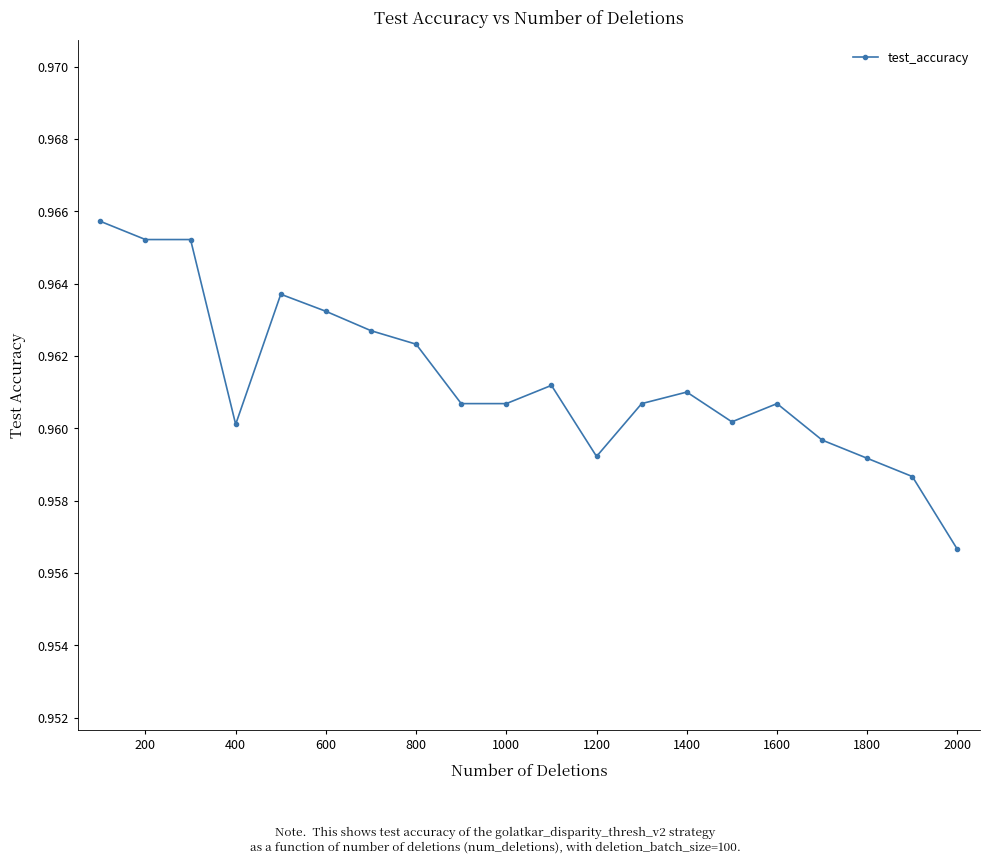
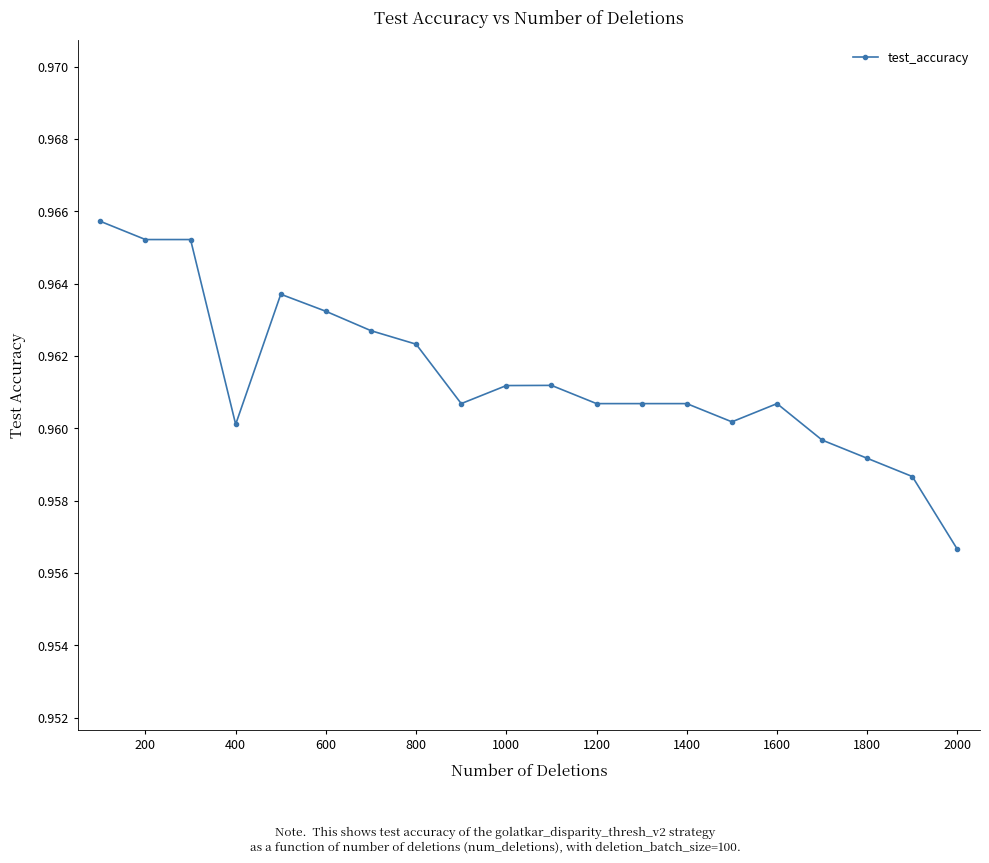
  {
    "200": 0.9652,
    "400": 0.9601,
    "600": 0.9632,
    "800": 0.9623,
-   "1000": 0.9607,
-   "1200": 0.9592,
-   "1400": 0.9610,
+   "1000": 0.9612,
+   "1200": 0.9607,
+   "1400": 0.9607,
    "1600": 0.9607,
    "1800": 0.9592,
    "2000": 0.9567
  }
